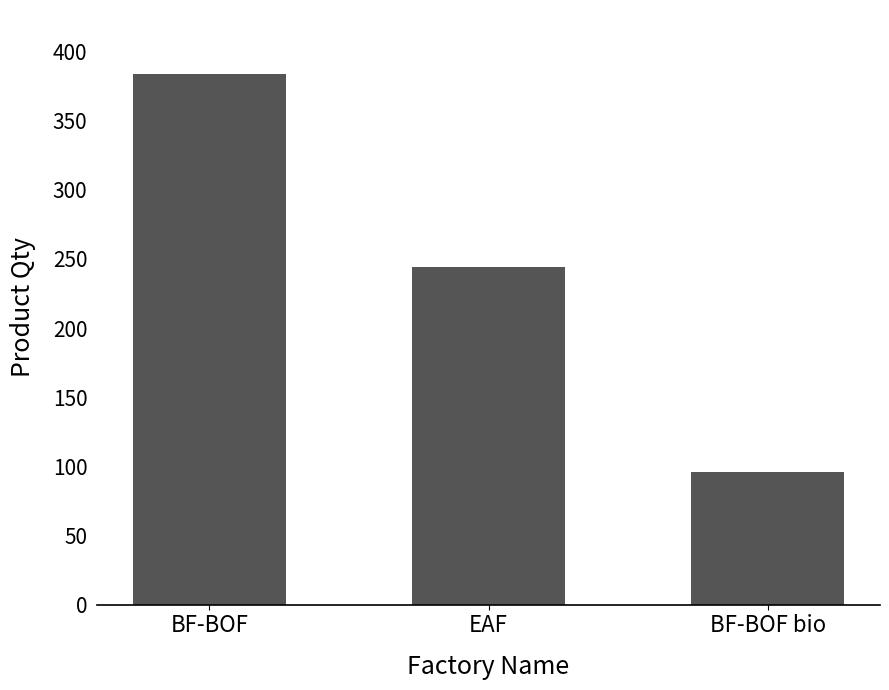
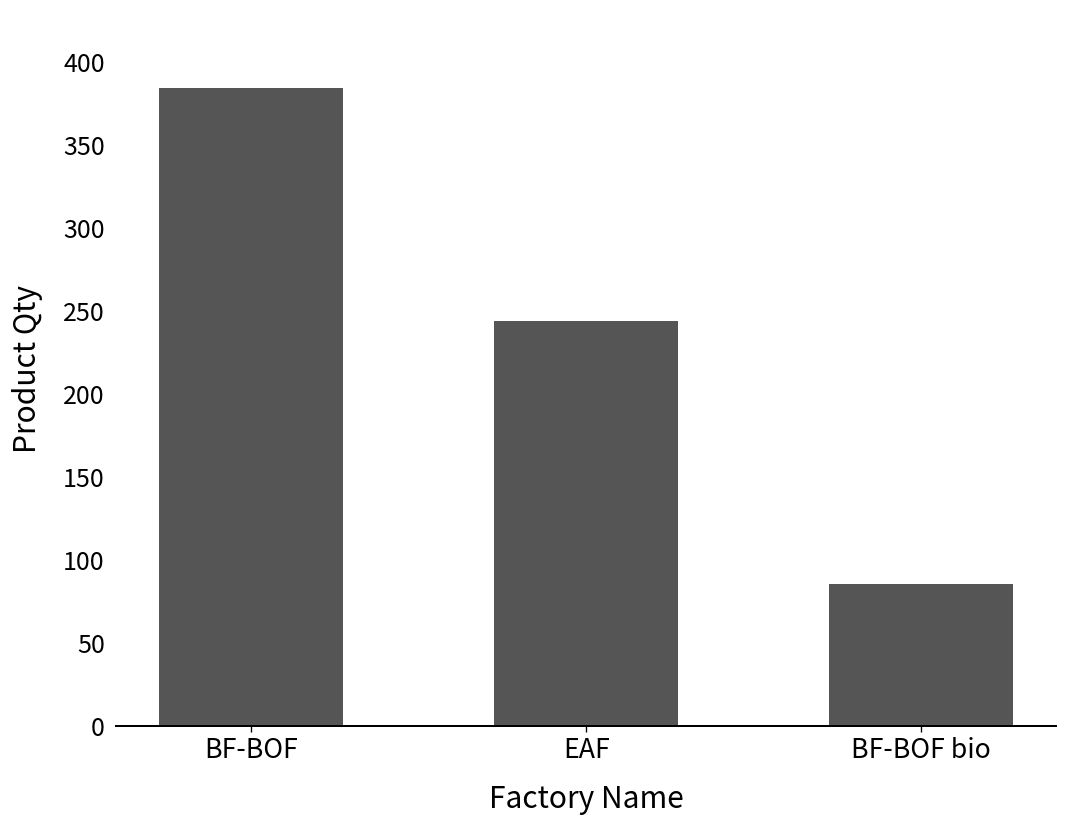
  {
    "BF-BOF": 384,
    "EAF": 244,
-   "BF-BOF bio": 96
+   "BF-BOF bio": 85
  }
